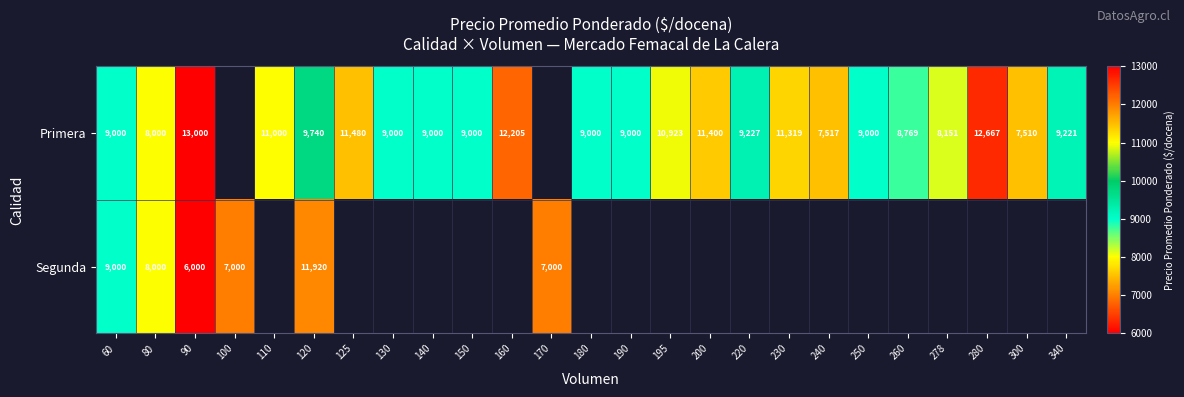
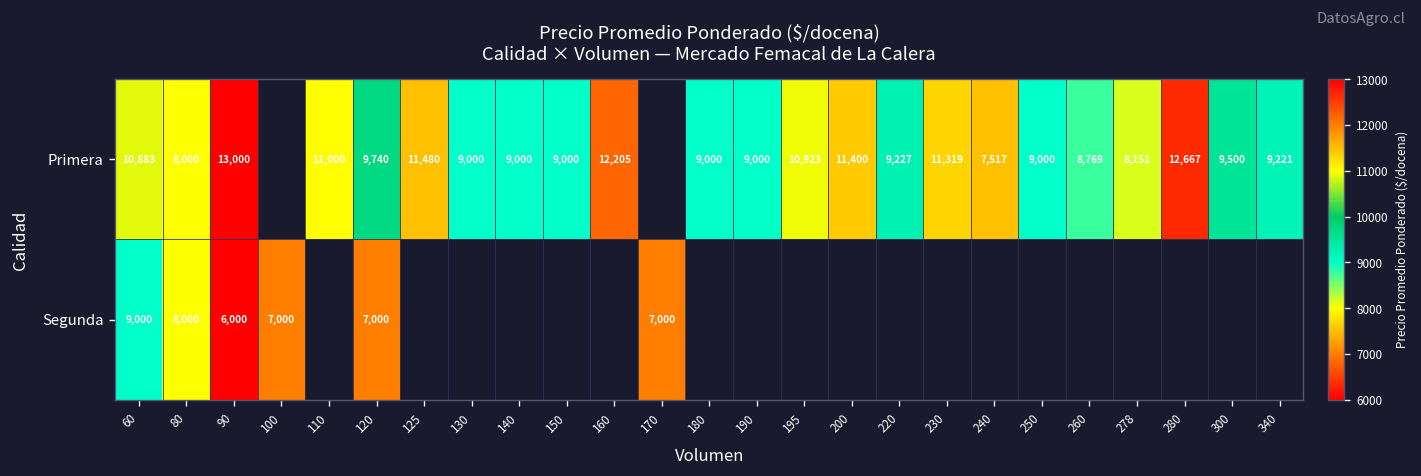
  {
    "Primera": {
-     "60": "9,000",
+     "60": "10,883",
      "80": "8,000",
      "90": "13,000",
      "110": "11,000",
      "120": "9,740",
      "125": "11,480",
      "130": "9,000",
      "140": "9,000",
      "150": "9,000",
      "160": "12,205",
      "180": "9,000",
      "190": "9,000",
      "195": "10,923",
      "200": "11,400",
      "220": "9,227",
      "230": "11,319",
      "240": "7,517",
      "250": "9,000",
      "260": "8,769",
      "278": "8,151",
      "280": "12,667",
-     "300": "7,510",
+     "300": "9,500",
      "340": "9,221"
    },
    "Segunda": {
      "60": "9,000",
      "80": "8,000",
      "90": "6,000",
      "100": "7,000",
-     "120": "11,920",
+     "120": "7,000",
      "170": "7,000"
    }
  }
